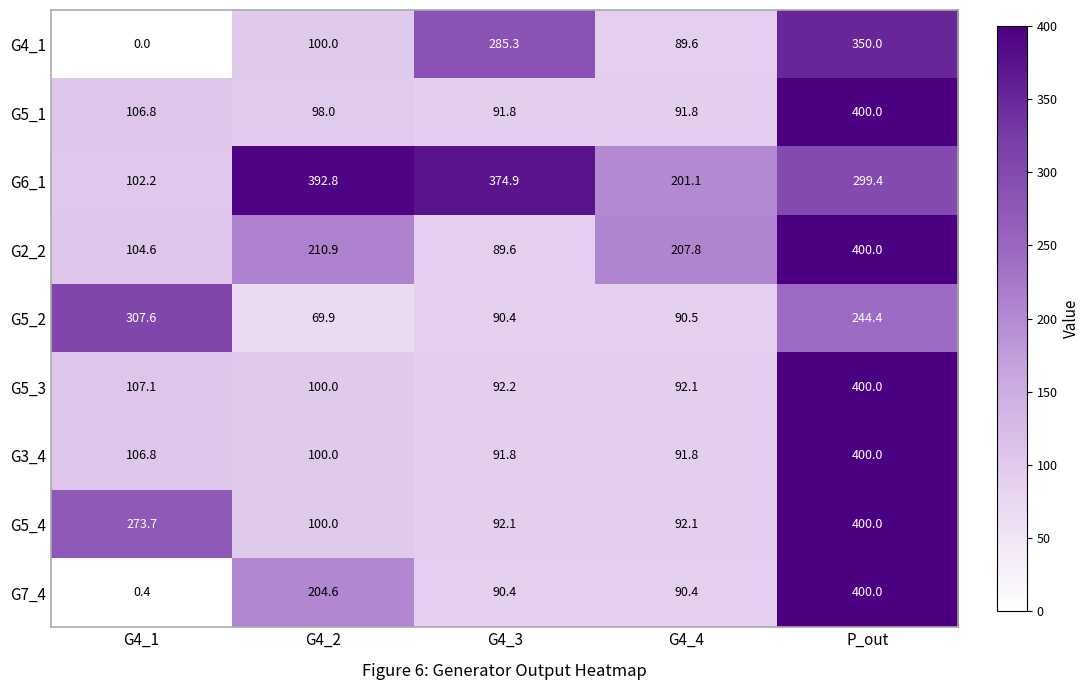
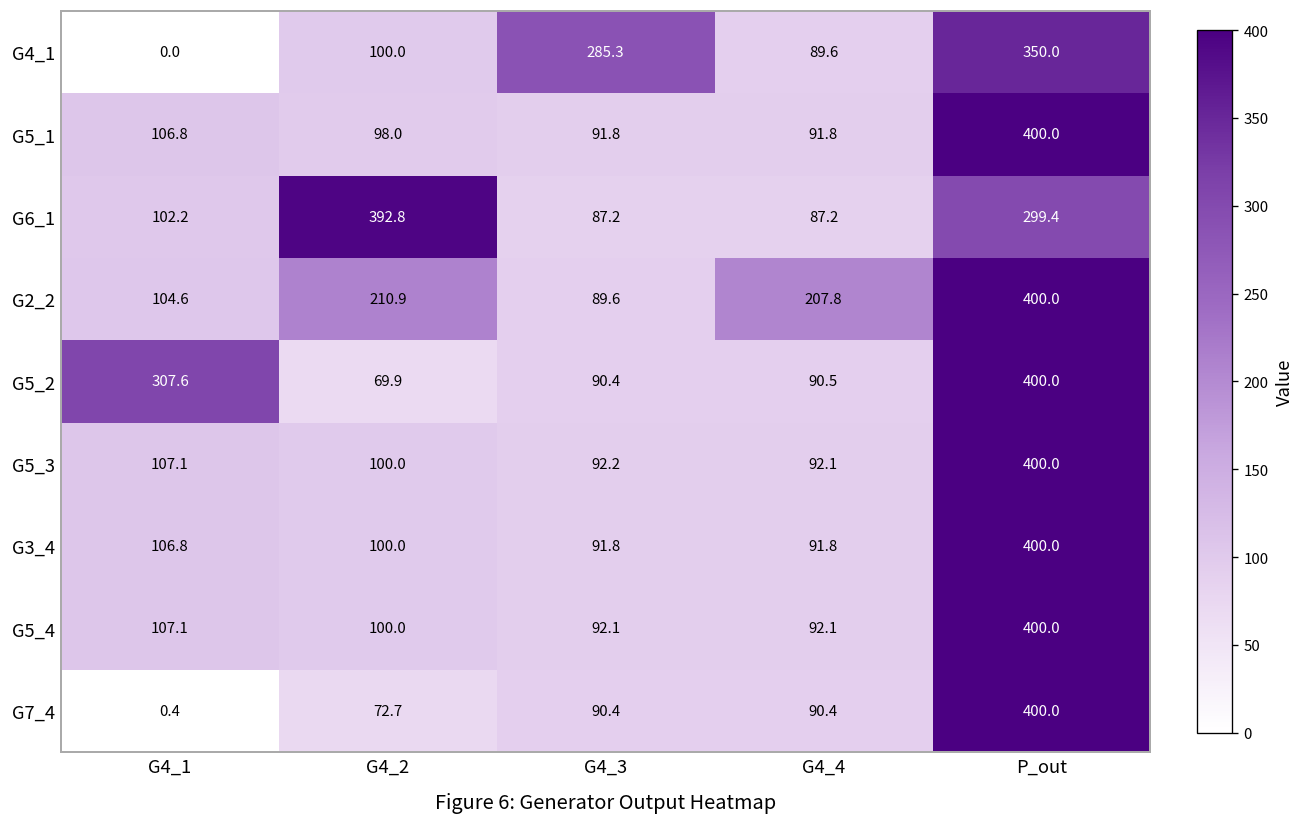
  {
    "G4_1": {
      "G4_1": 0.0,
      "G4_2": 100.0,
      "G4_3": 285.3,
      "G4_4": 89.6,
      "P_out": 350.0
    },
    "G5_1": {
      "G4_1": 106.8,
      "G4_2": 98.0,
      "G4_3": 91.8,
      "G4_4": 91.8,
      "P_out": 400.0
    },
    "G6_1": {
      "G4_1": 102.2,
      "G4_2": 392.8,
-     "G4_3": 374.9,
-     "G4_4": 201.1,
+     "G4_3": 87.2,
+     "G4_4": 87.2,
      "P_out": 299.4
    },
    "G2_2": {
      "G4_1": 104.6,
      "G4_2": 210.9,
      "G4_3": 89.6,
      "G4_4": 207.8,
      "P_out": 400.0
    },
    "G5_2": {
      "G4_1": 307.6,
      "G4_2": 69.9,
      "G4_3": 90.4,
      "G4_4": 90.5,
-     "P_out": 244.4
+     "P_out": 400.0
    },
    "G5_3": {
      "G4_1": 107.1,
      "G4_2": 100.0,
      "G4_3": 92.2,
      "G4_4": 92.1,
      "P_out": 400.0
    },
    "G3_4": {
      "G4_1": 106.8,
      "G4_2": 100.0,
      "G4_3": 91.8,
      "G4_4": 91.8,
      "P_out": 400.0
    },
    "G5_4": {
-     "G4_1": 273.7,
+     "G4_1": 107.1,
      "G4_2": 100.0,
      "G4_3": 92.1,
      "G4_4": 92.1,
      "P_out": 400.0
    },
    "G7_4": {
      "G4_1": 0.4,
-     "G4_2": 204.6,
+     "G4_2": 72.7,
      "G4_3": 90.4,
      "G4_4": 90.4,
      "P_out": 400.0
    }
  }
